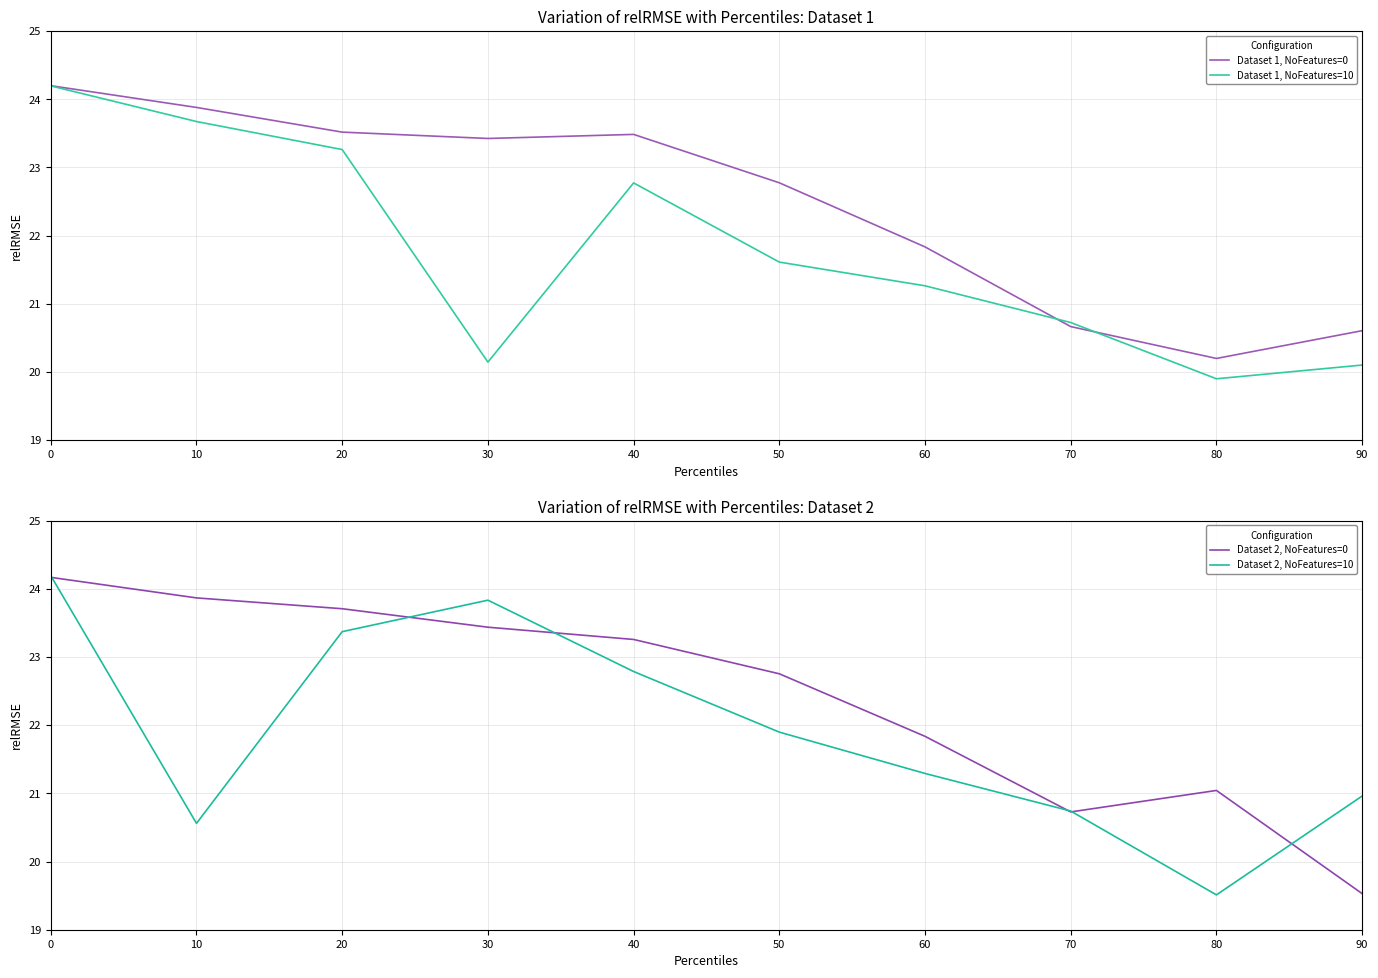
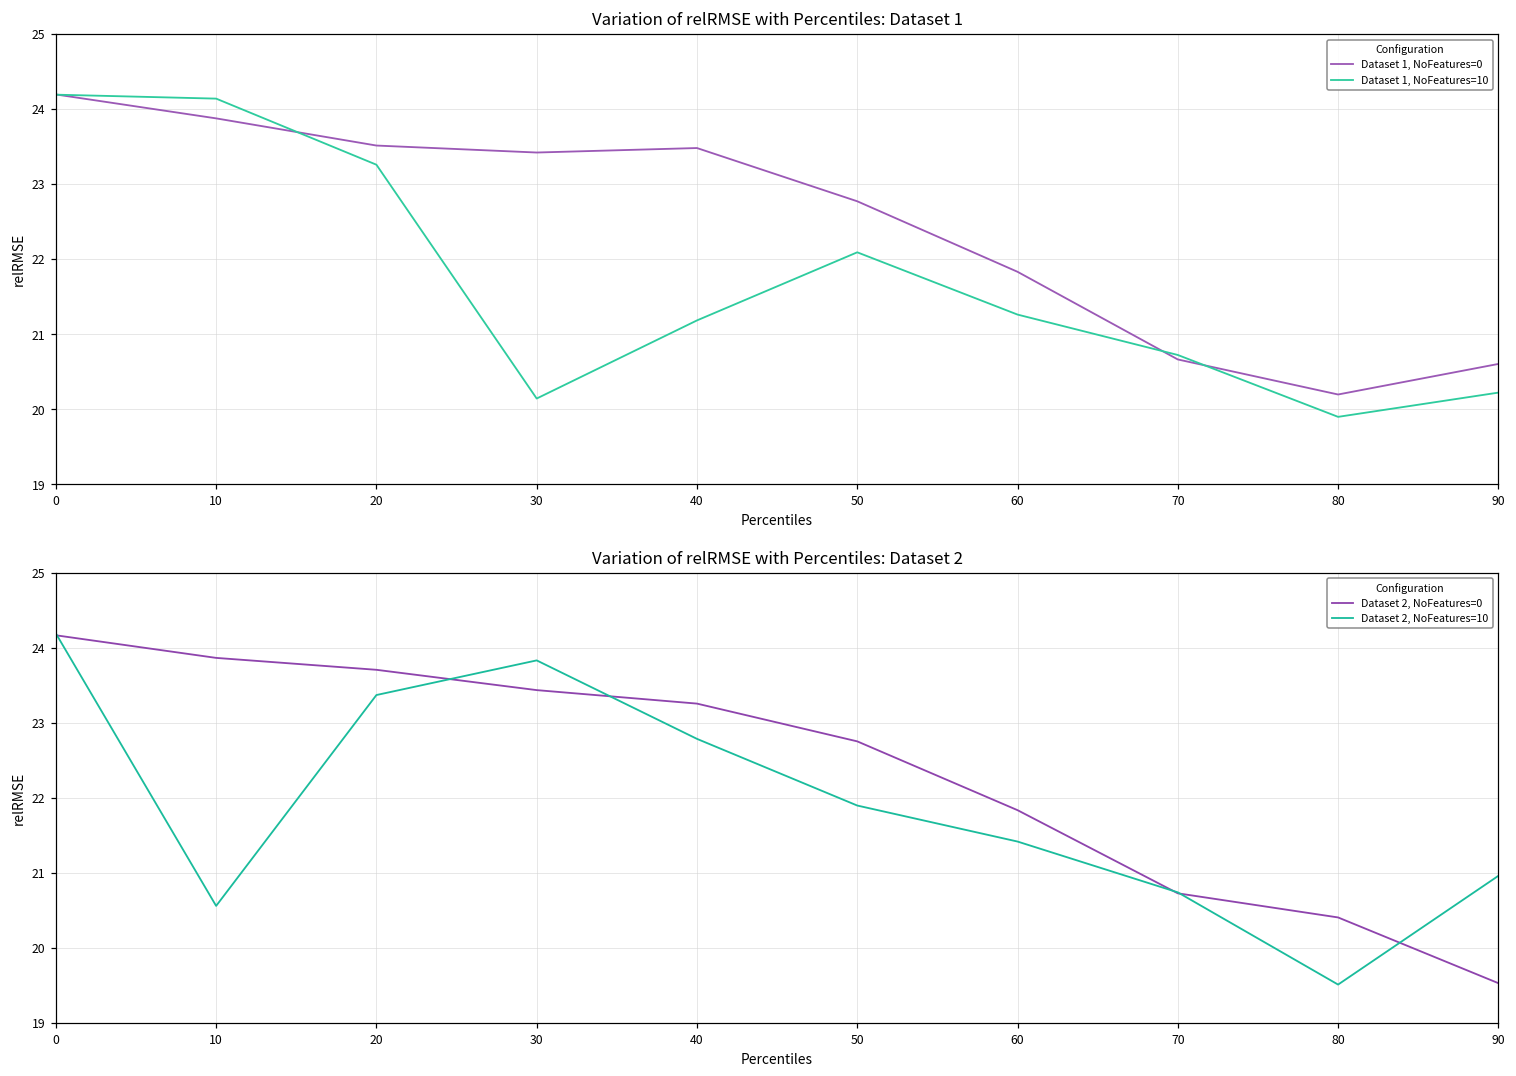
  {
    "Variation of relRMSE with Percentiles: Dataset 1": {
      "Dataset 1, NoFeatures=0": {
        "10": 23.9,
        "20": 23.5,
        "30": 23.4,
        "40": 23.5,
        "50": 22.8,
        "60": 21.8,
        "70": 20.7,
        "80": 20.2,
        "90": 20.6
      },
      "Dataset 1, NoFeatures=10": {
-       "10": 23.7,
+       "10": 24.1,
        "20": 23.3,
        "30": 20.1,
-       "40": 22.8,
-       "50": 21.6,
+       "40": 21.2,
+       "50": 22.1,
        "60": 21.3,
        "70": 20.7,
        "80": 19.9,
-       "90": 20.1
+       "90": 20.2
      }
    },
    "Variation of relRMSE with Percentiles: Dataset 2": {
      "Dataset 2, NoFeatures=0": {
        "10": 23.9,
        "20": 23.7,
        "30": 23.4,
        "40": 23.3,
        "50": 22.8,
        "60": 21.8,
-       "80": 21.0,
+       "80": 20.4,
        "90": 19.5
      },
      "Dataset 2, NoFeatures=10": {
        "10": 20.6,
        "20": 23.4,
        "30": 23.8,
        "40": 22.8,
        "50": 21.9,
-       "60": 21.3,
+       "60": 21.4,
        "80": 19.5,
        "90": 21.0
      }
    }
  }
